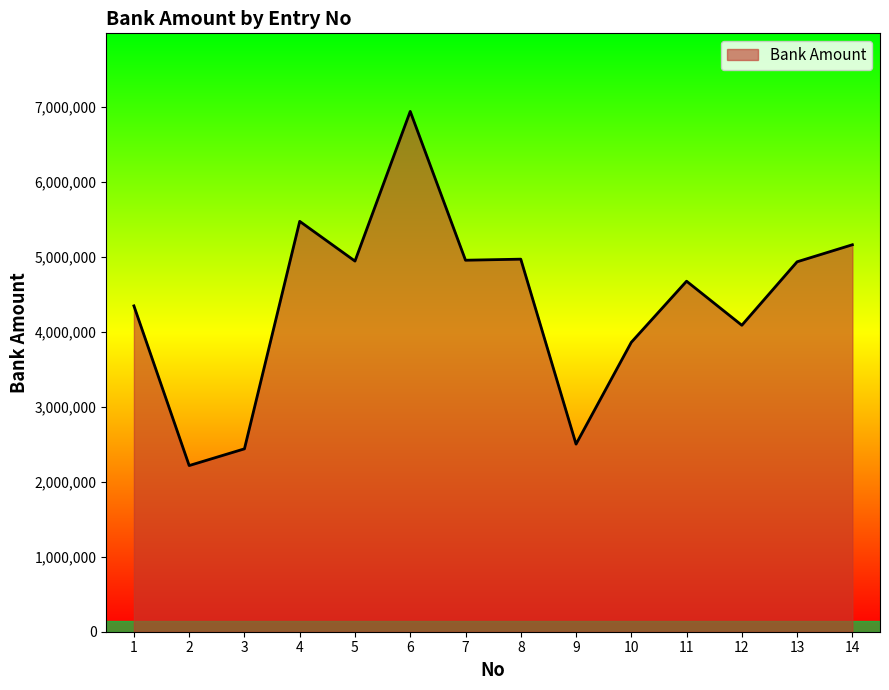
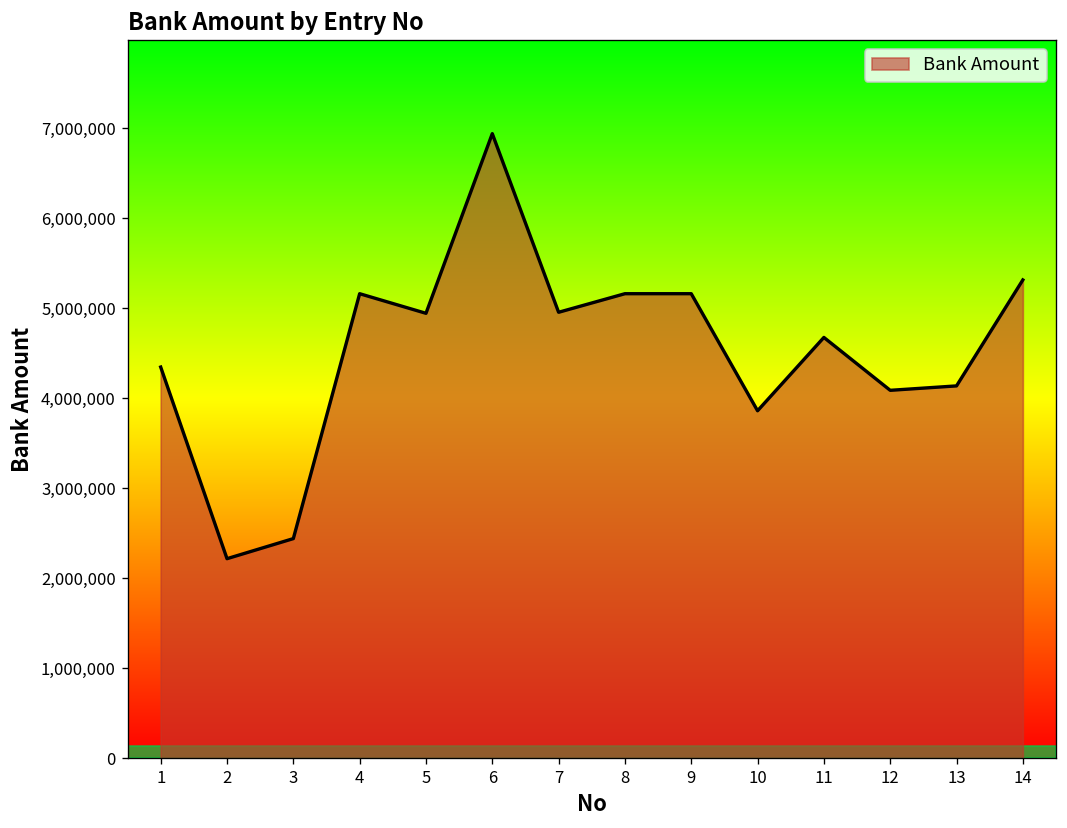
  {
    "1": "4,300,000",
    "2": "2,200,000",
    "3": "2,400,000",
-   "4": "5,500,000",
+   "4": "5,200,000",
    "5": "4,900,000",
    "6": "6,900,000",
    "7": "5,000,000",
-   "8": "5,000,000",
-   "9": "2,500,000",
+   "8": "5,200,000",
+   "9": "5,200,000",
    "10": "3,900,000",
    "11": "4,700,000",
    "12": "4,100,000",
-   "13": "4,900,000",
-   "14": "5,200,000"
+   "13": "4,100,000",
+   "14": "5,300,000"
  }
